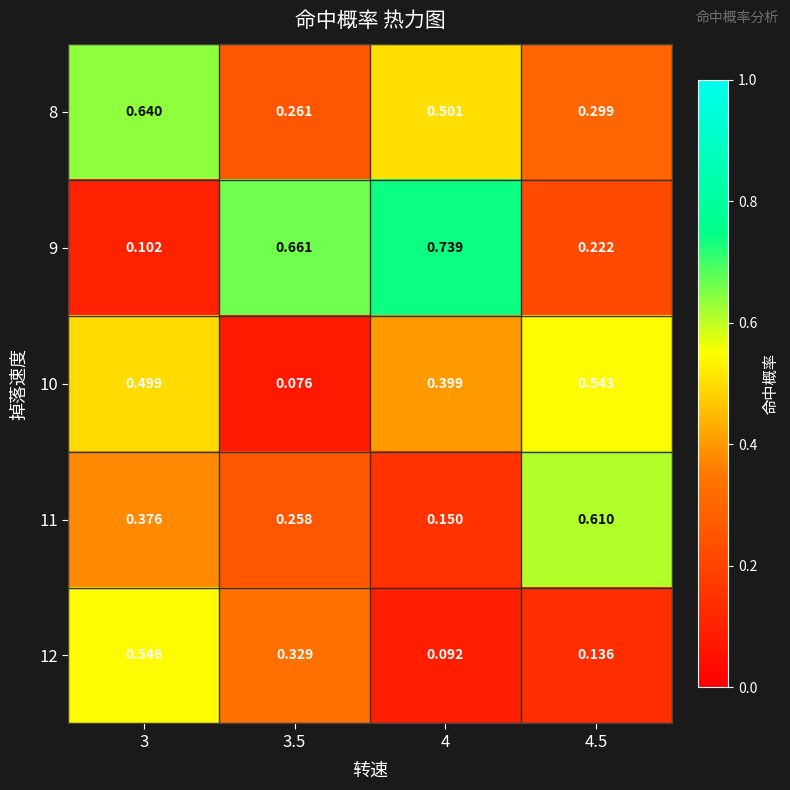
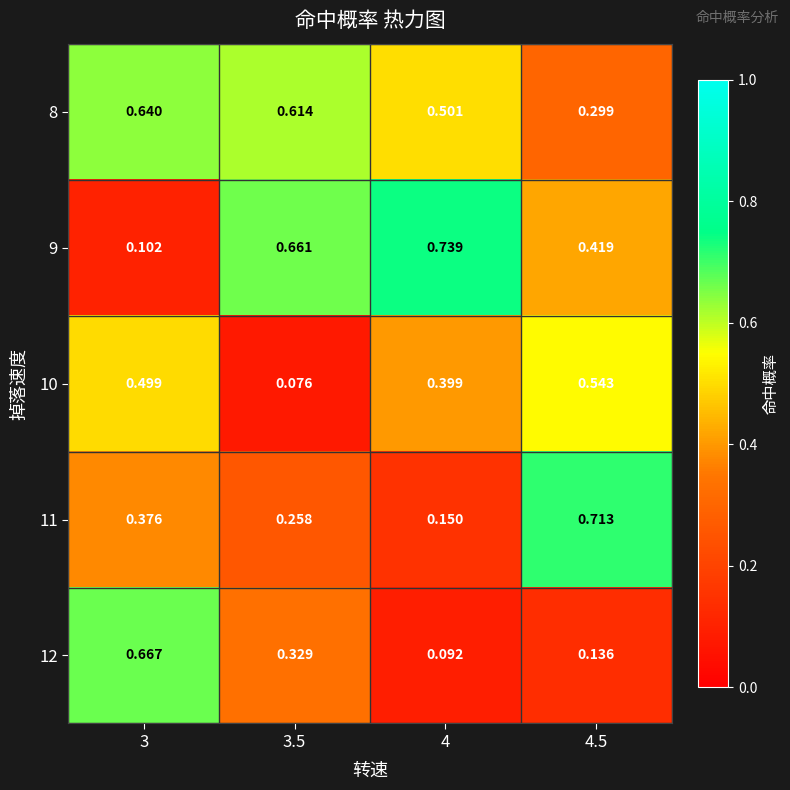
  {
    "8": {
      "3": 0.640,
-     "3.5": 0.261,
+     "3.5": 0.614,
      "4": 0.501,
      "4.5": 0.299
    },
    "9": {
      "3": 0.102,
      "3.5": 0.661,
      "4": 0.739,
-     "4.5": 0.222
+     "4.5": 0.419
    },
    "10": {
      "3": 0.499,
      "3.5": 0.076,
      "4": 0.399,
      "4.5": 0.543
    },
    "11": {
      "3": 0.376,
      "3.5": 0.258,
      "4": 0.150,
-     "4.5": 0.610
+     "4.5": 0.713
    },
    "12": {
-     "3": 0.546,
+     "3": 0.667,
      "3.5": 0.329,
      "4": 0.092,
      "4.5": 0.136
    }
  }
